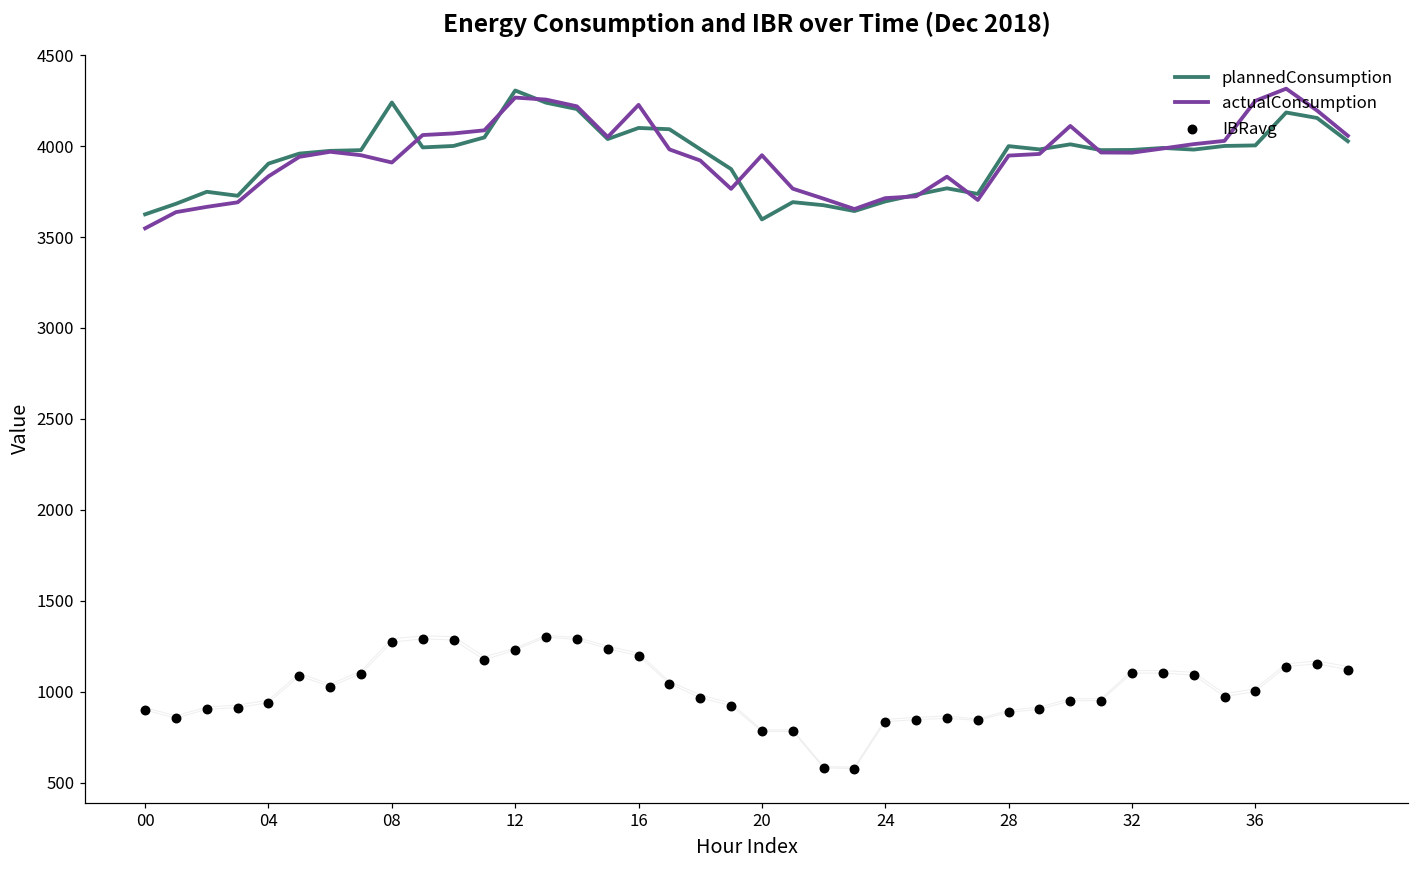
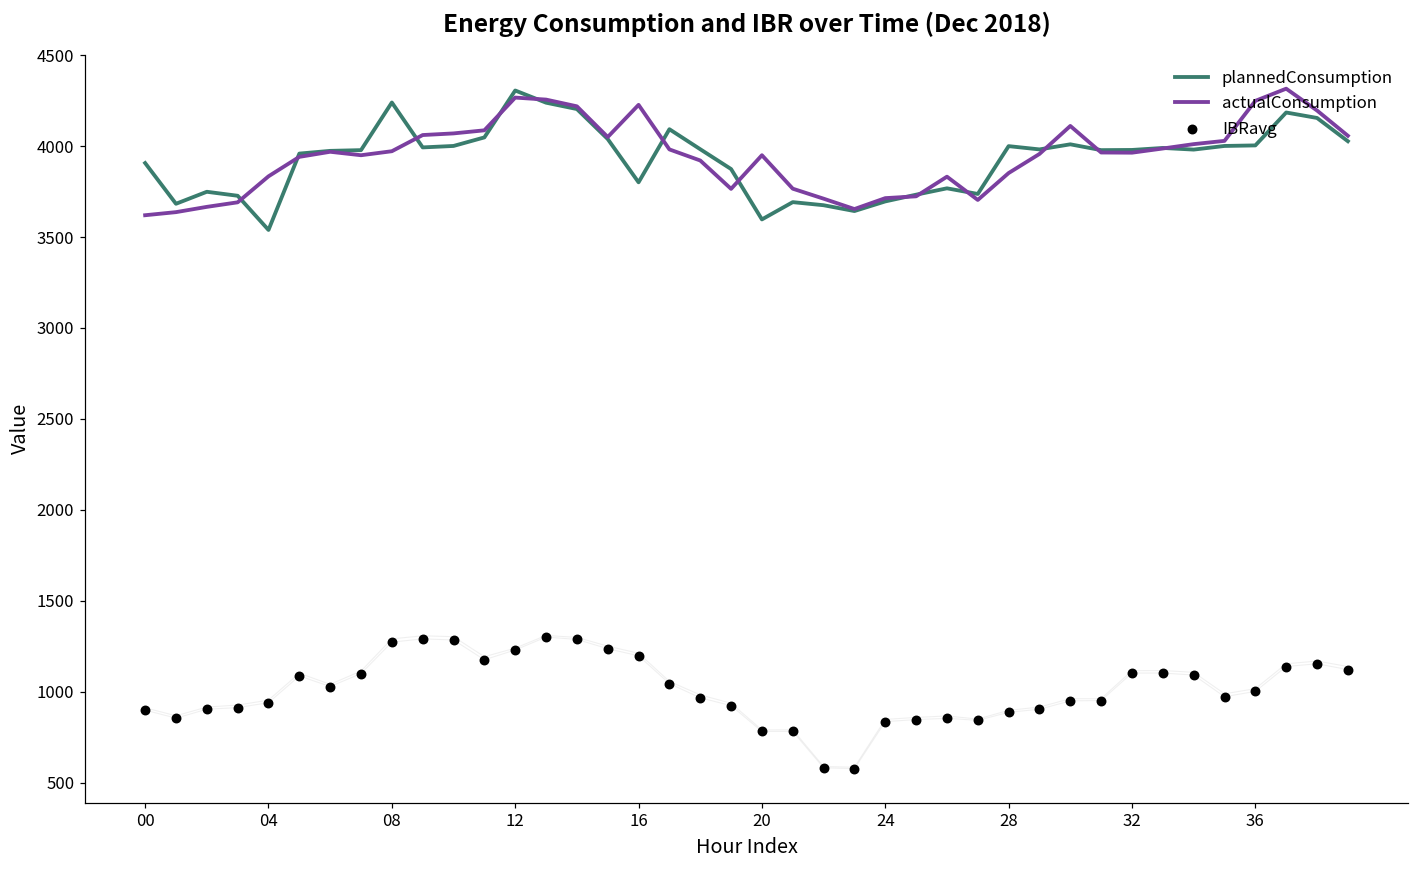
  {
    "IBRavg": {
      "08": 1270
    },
    "plannedConsumption": {
-     "00": 3630,
-     "04": 3900,
-     "16": 4100
+     "00": 3910,
+     "04": 3540,
+     "16": 3800
    },
    "actualConsumption": {
-     "00": 3550,
-     "08": 3910,
-     "28": 3950
+     "00": 3620,
+     "08": 3970,
+     "28": 3850
    }
  }
